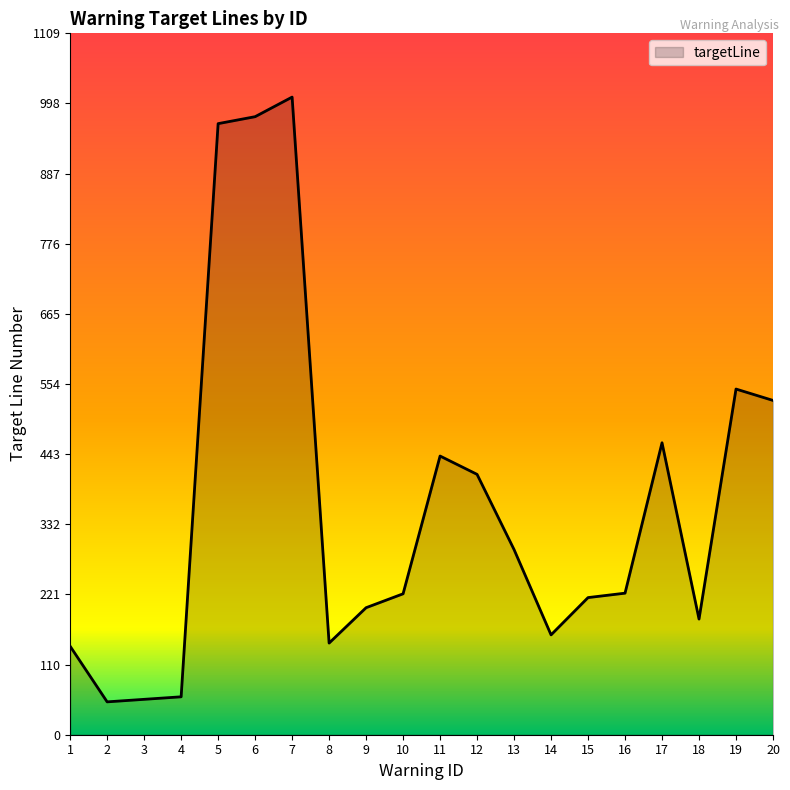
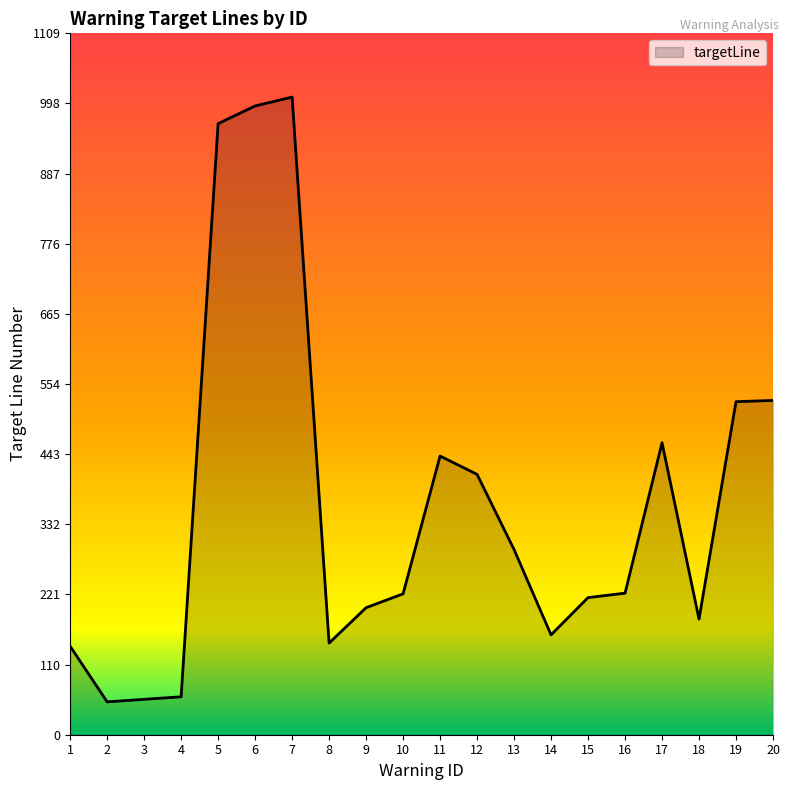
  {
    "1": 140,
    "2": 50,
    "3": 60,
    "4": 60,
    "5": 970,
-   "6": 980,
+   "6": 1000,
    "7": 1010,
    "8": 150,
    "9": 200,
    "10": 220,
    "11": 440,
    "12": 410,
    "13": 290,
    "14": 160,
    "15": 220,
    "16": 220,
    "17": 460,
    "18": 180,
-   "19": 550,
+   "19": 530,
    "20": 530
  }
